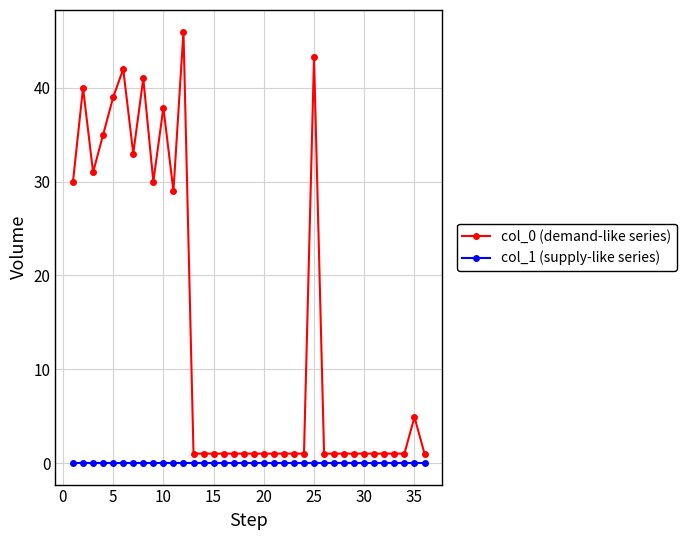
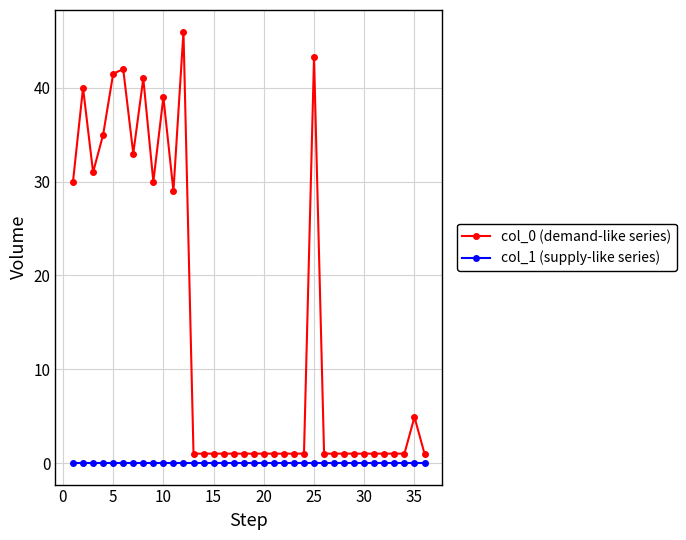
  {
    "col_0 (demand-like series)": {
-     "5": 39,
-     "10": 38,
+     "5": 42,
+     "10": 39,
      "15": 1,
      "20": 1,
      "25": 43,
      "30": 1,
      "35": 5
    },
    "col_1 (supply-like series)": {
      "5": 0,
      "10": 0,
      "15": 0,
      "20": 0,
      "25": 0,
      "30": 0,
      "35": 0
    }
  }
